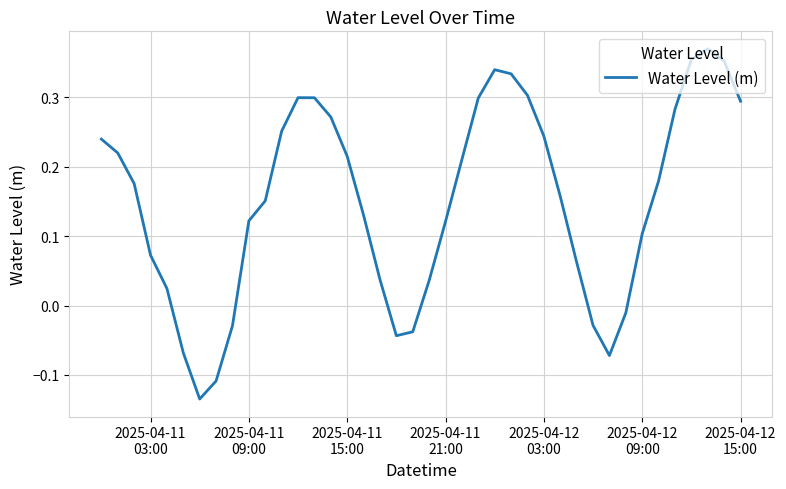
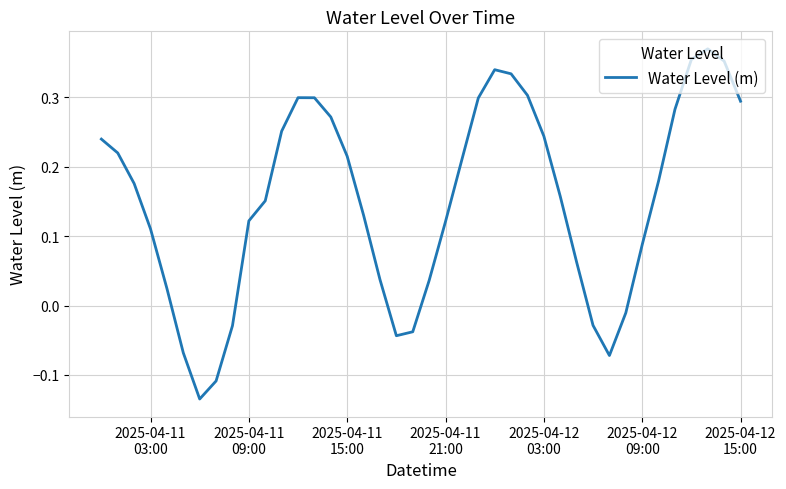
  {
-   "2025-04-11 03:00": 0.07,
+   "2025-04-11 03:00": 0.11,
    "2025-04-11 09:00": 0.12,
    "2025-04-11 15:00": 0.21,
    "2025-04-11 21:00": 0.12,
    "2025-04-12 03:00": 0.24,
-   "2025-04-12 09:00": 0.10,
+   "2025-04-12 09:00": 0.09,
    "2025-04-12 15:00": 0.29
  }
